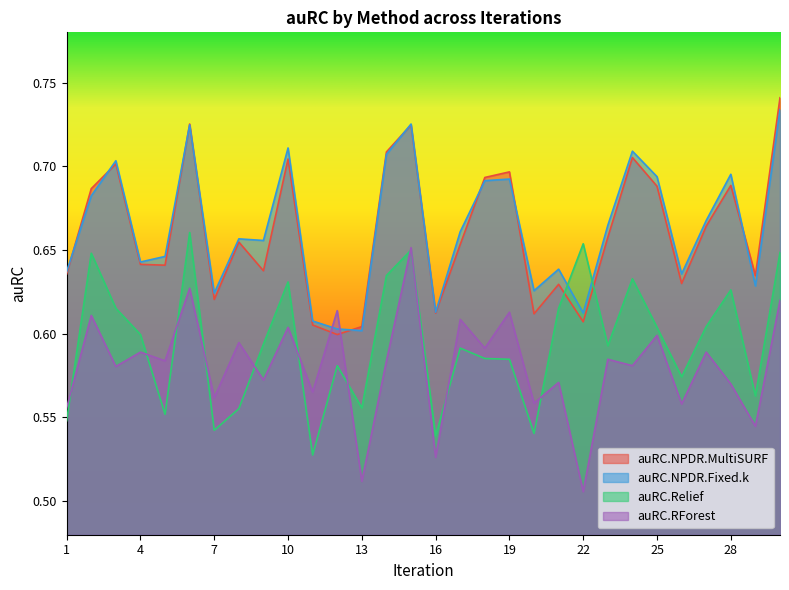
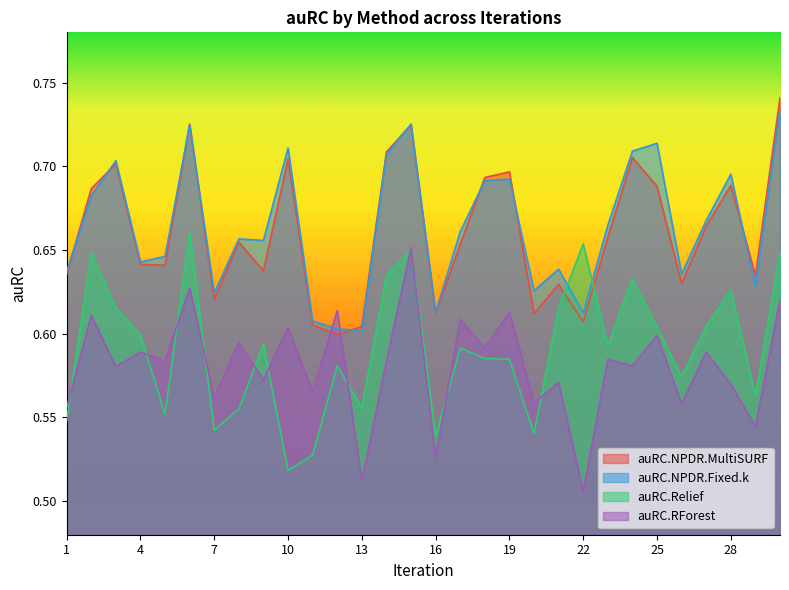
  {
    "auRC.NPDR.MultiSURF": {
      "7": 0.620,
      "10": 0.704,
      "13": 0.604,
      "19": 0.697,
      "22": 0.607,
      "25": 0.688,
      "28": 0.689
    },
    "auRC.NPDR.Fixed.k": {
      "7": 0.624,
      "10": 0.711,
      "13": 0.602,
      "19": 0.692,
      "22": 0.612,
-     "25": 0.694,
+     "25": 0.714,
      "28": 0.695
    },
    "auRC.Relief": {
      "1": 0.548,
      "4": 0.600,
      "7": 0.542,
-     "10": 0.631,
+     "10": 0.518,
      "13": 0.556,
      "16": 0.539,
      "19": 0.585,
      "22": 0.654,
      "25": 0.604,
      "28": 0.626
    },
    "auRC.RForest": {
      "1": 0.556,
      "4": 0.589,
      "7": 0.562,
      "10": 0.604,
      "13": 0.512,
      "16": 0.526,
      "19": 0.613,
      "22": 0.506,
      "25": 0.599,
      "28": 0.570
    }
  }
